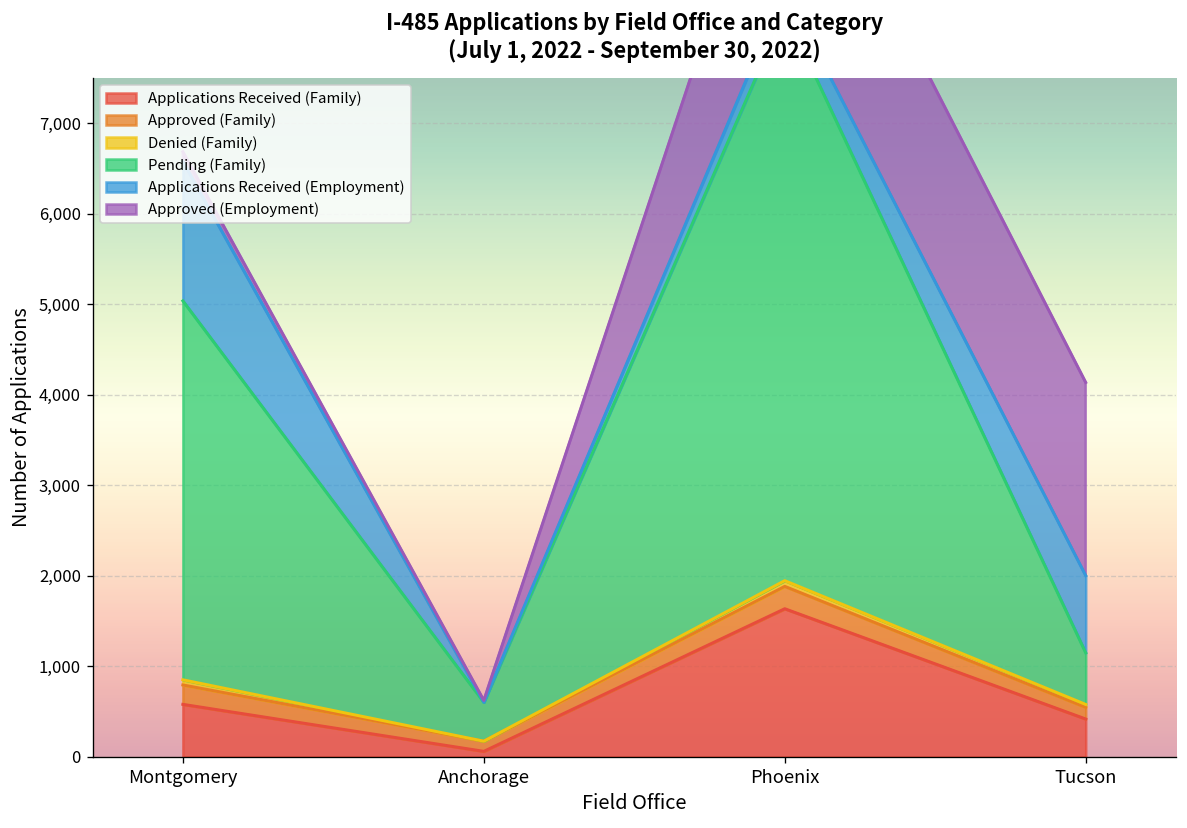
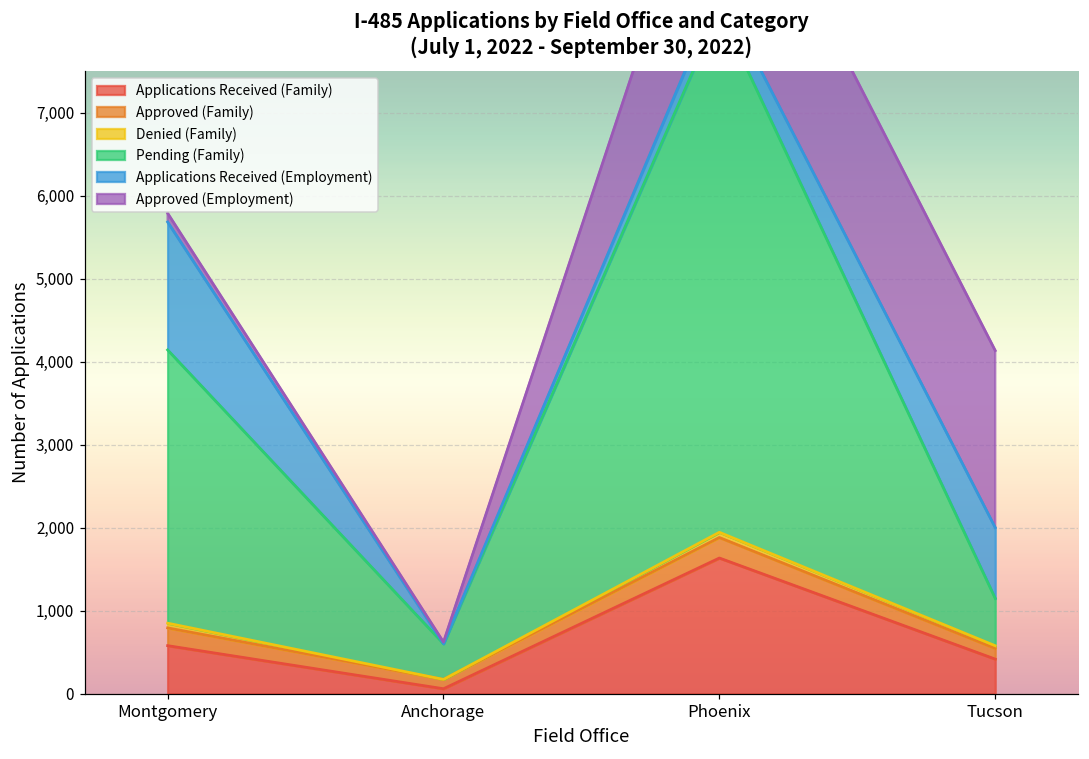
  {
    "Denied (Family)": {
      "Montgomery": "100",
      "Phoenix": "100"
    },
    "Pending (Family)": {
-     "Montgomery": "4,200",
+     "Montgomery": "3,300",
      "Tucson": "600"
    },
    "Applications Received (Employment)": {
      "Tucson": "900"
    },
    "Approved (Employment)": {
      "Tucson": "2,100"
    }
  }
